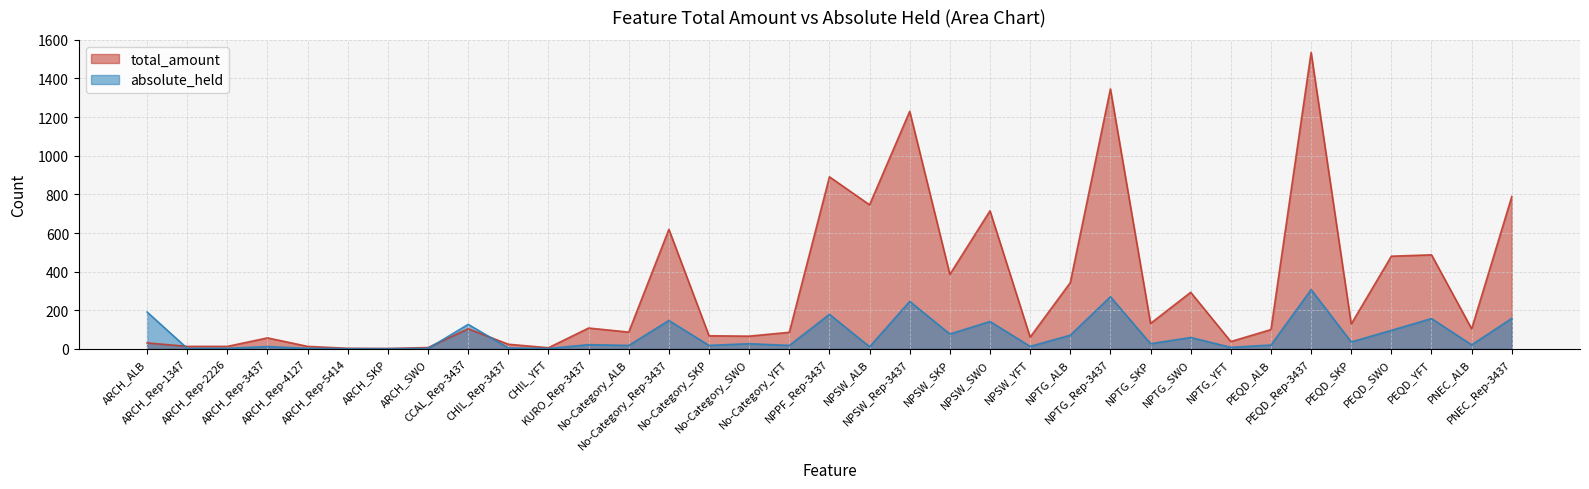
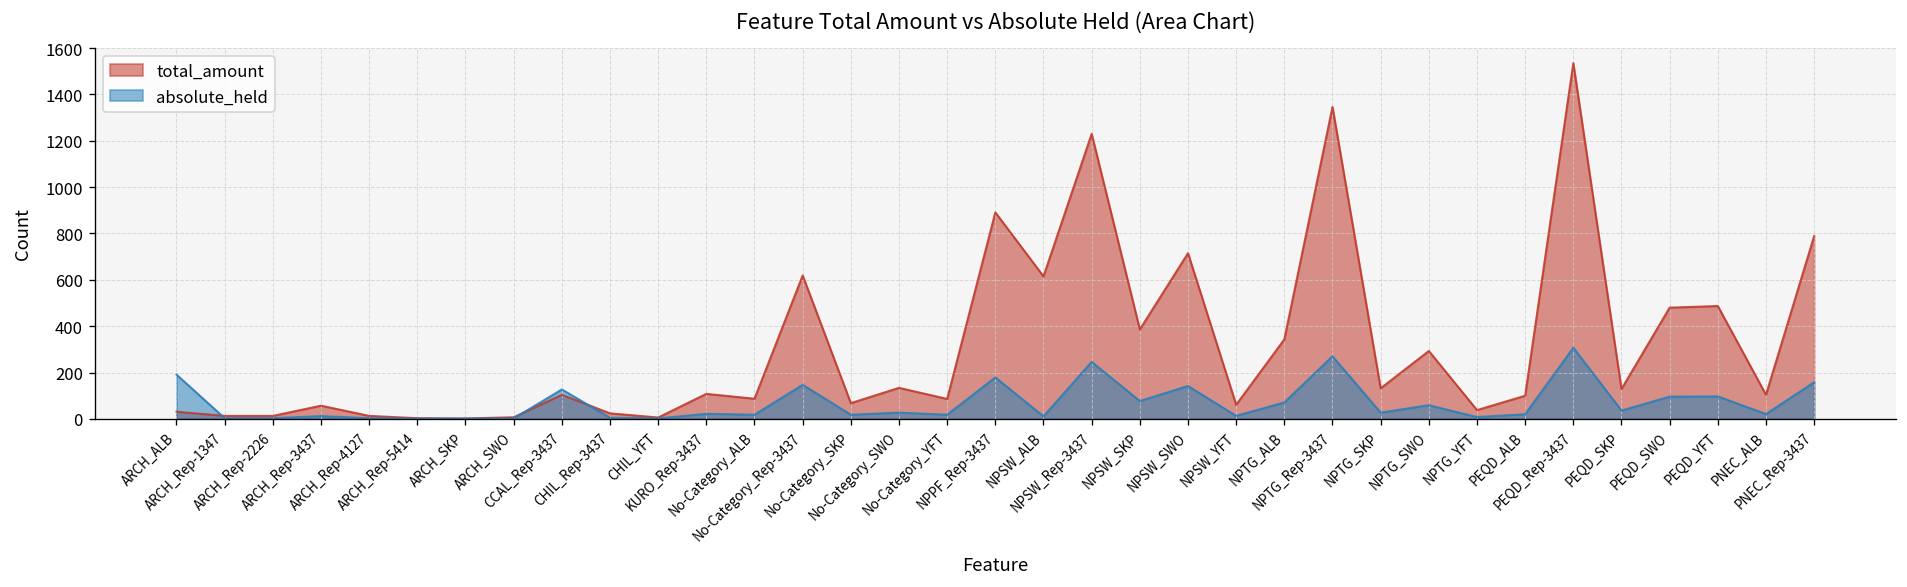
  {
    "total_amount": {
      "ARCH_ALB": 30,
      "ARCH_Rep-3437": 60,
      "CCAL_Rep-3437": 100,
      "CHIL_Rep-3437": 20,
      "KURO_Rep-3437": 110,
      "No-Category_ALB": 90,
      "No-Category_Rep-3437": 620,
      "No-Category_SKP": 70,
-     "No-Category_SWO": 70,
+     "No-Category_SWO": 130,
      "No-Category_YFT": 90,
      "NPPF_Rep-3437": 890,
-     "NPSW_ALB": 750,
+     "NPSW_ALB": 620,
      "NPSW_Rep-3437": 1230,
      "NPSW_SKP": 390,
      "NPSW_SWO": 720,
      "NPSW_YFT": 60,
      "NPTG_ALB": 340,
      "NPTG_Rep-3437": 1350,
      "NPTG_SKP": 130,
      "NPTG_SWO": 290,
      "NPTG_YFT": 40,
      "PEQD_ALB": 100,
      "PEQD_Rep-3437": 1540,
      "PEQD_SKP": 130,
      "PEQD_SWO": 480,
      "PEQD_YFT": 490,
      "PNEC_ALB": 100,
      "PNEC_Rep-3437": 790
    },
    "absolute_held": {
      "ARCH_ALB": 190,
      "ARCH_Rep-3437": 10,
      "CCAL_Rep-3437": 130,
      "CHIL_Rep-3437": 10,
      "KURO_Rep-3437": 20,
      "No-Category_ALB": 20,
      "No-Category_Rep-3437": 150,
      "No-Category_SKP": 20,
      "No-Category_SWO": 30,
      "No-Category_YFT": 20,
      "NPPF_Rep-3437": 180,
      "NPSW_ALB": 10,
      "NPSW_Rep-3437": 250,
      "NPSW_SKP": 80,
      "NPSW_SWO": 140,
      "NPSW_YFT": 10,
      "NPTG_ALB": 70,
      "NPTG_Rep-3437": 270,
      "NPTG_SKP": 30,
      "NPTG_SWO": 60,
      "NPTG_YFT": 10,
      "PEQD_ALB": 20,
      "PEQD_Rep-3437": 310,
      "PEQD_SKP": 40,
      "PEQD_SWO": 100,
-     "PEQD_YFT": 160,
+     "PEQD_YFT": 100,
      "PNEC_ALB": 20,
      "PNEC_Rep-3437": 160
    }
  }
